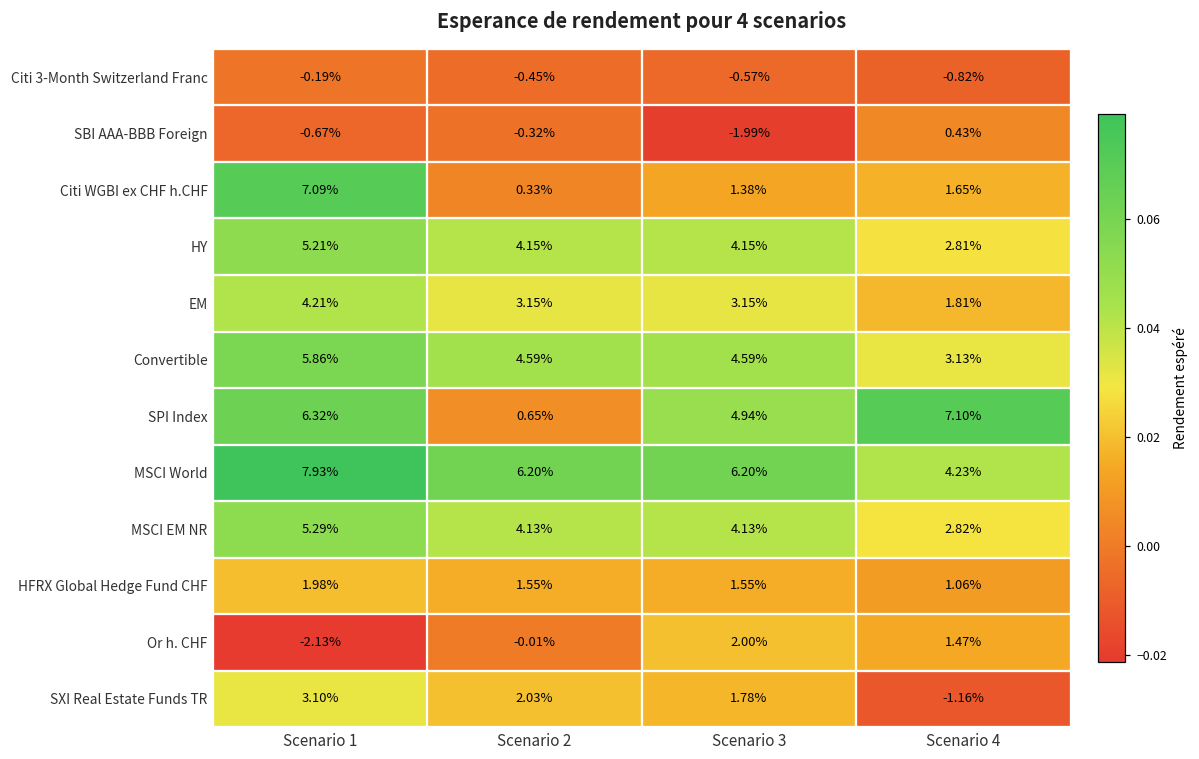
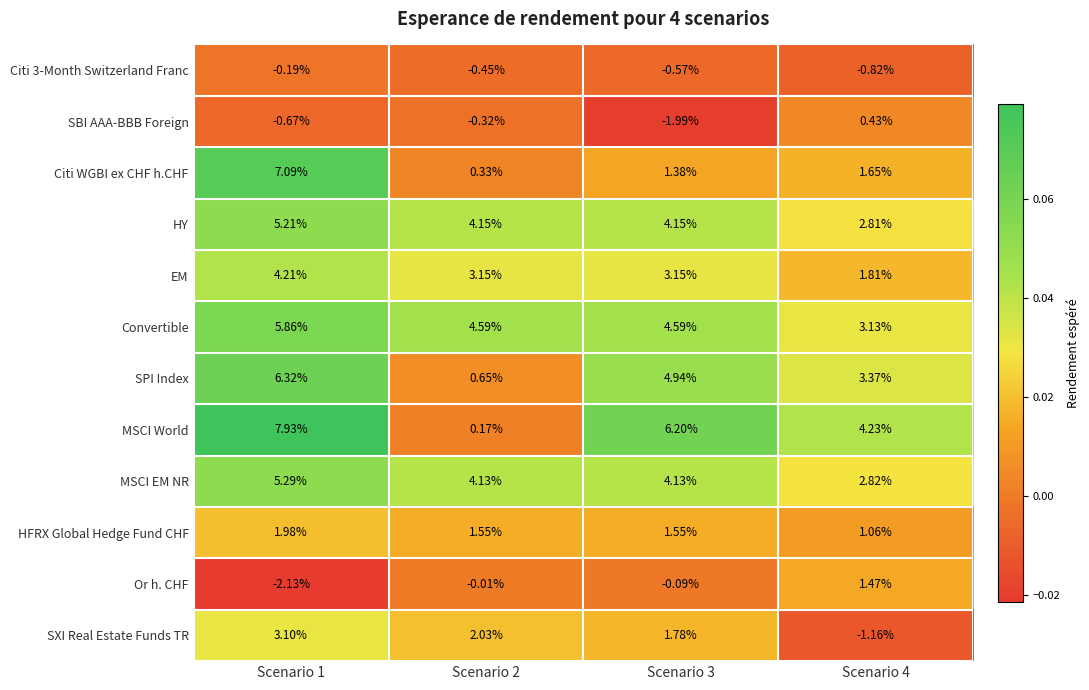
  {
    "Citi 3-Month Switzerland Franc": {
      "Scenario 1": "-0.19%",
      "Scenario 2": "-0.45%",
      "Scenario 3": "-0.57%",
      "Scenario 4": "-0.82%"
    },
    "SBI AAA-BBB Foreign": {
      "Scenario 1": "-0.67%",
      "Scenario 2": "-0.32%",
      "Scenario 3": "-1.99%",
      "Scenario 4": "0.43%"
    },
    "Citi WGBI ex CHF h.CHF": {
      "Scenario 1": "7.09%",
      "Scenario 2": "0.33%",
      "Scenario 3": "1.38%",
      "Scenario 4": "1.65%"
    },
    "HY": {
      "Scenario 1": "5.21%",
      "Scenario 2": "4.15%",
      "Scenario 3": "4.15%",
      "Scenario 4": "2.81%"
    },
    "EM": {
      "Scenario 1": "4.21%",
      "Scenario 2": "3.15%",
      "Scenario 3": "3.15%",
      "Scenario 4": "1.81%"
    },
    "Convertible": {
      "Scenario 1": "5.86%",
      "Scenario 2": "4.59%",
      "Scenario 3": "4.59%",
      "Scenario 4": "3.13%"
    },
    "SPI Index": {
      "Scenario 1": "6.32%",
      "Scenario 2": "0.65%",
      "Scenario 3": "4.94%",
-     "Scenario 4": "7.10%"
+     "Scenario 4": "3.37%"
    },
    "MSCI World": {
      "Scenario 1": "7.93%",
-     "Scenario 2": "6.20%",
+     "Scenario 2": "0.17%",
      "Scenario 3": "6.20%",
      "Scenario 4": "4.23%"
    },
    "MSCI EM NR": {
      "Scenario 1": "5.29%",
      "Scenario 2": "4.13%",
      "Scenario 3": "4.13%",
      "Scenario 4": "2.82%"
    },
    "HFRX Global Hedge Fund CHF": {
      "Scenario 1": "1.98%",
      "Scenario 2": "1.55%",
      "Scenario 3": "1.55%",
      "Scenario 4": "1.06%"
    },
    "Or h. CHF": {
      "Scenario 1": "-2.13%",
      "Scenario 2": "-0.01%",
-     "Scenario 3": "2.00%",
+     "Scenario 3": "-0.09%",
      "Scenario 4": "1.47%"
    },
    "SXI Real Estate Funds TR": {
      "Scenario 1": "3.10%",
      "Scenario 2": "2.03%",
      "Scenario 3": "1.78%",
      "Scenario 4": "-1.16%"
    }
  }
